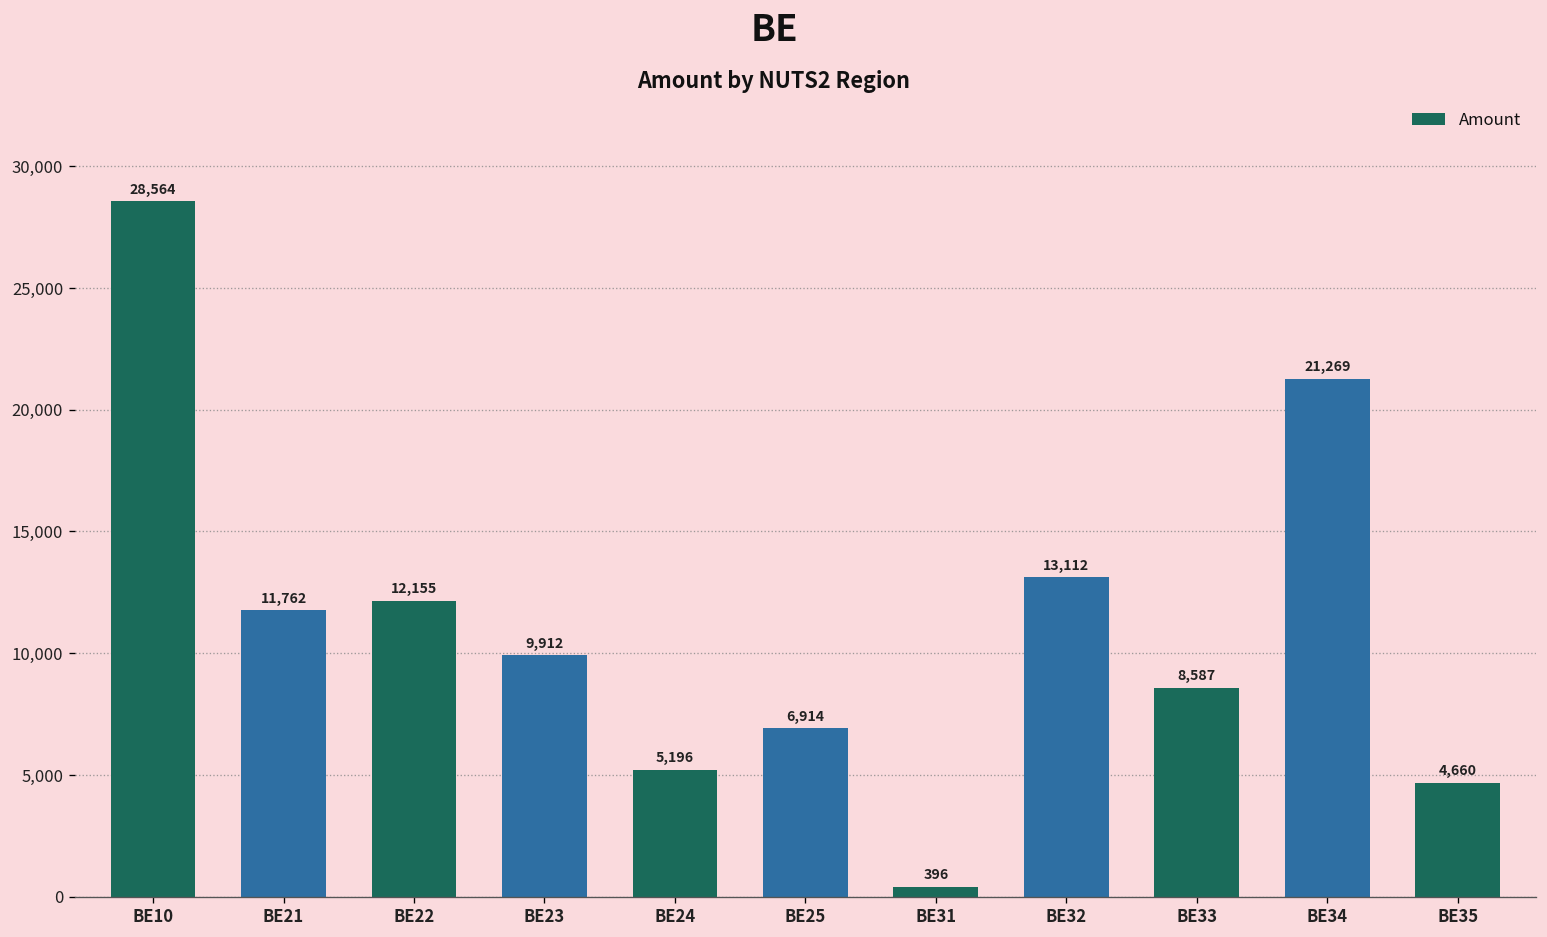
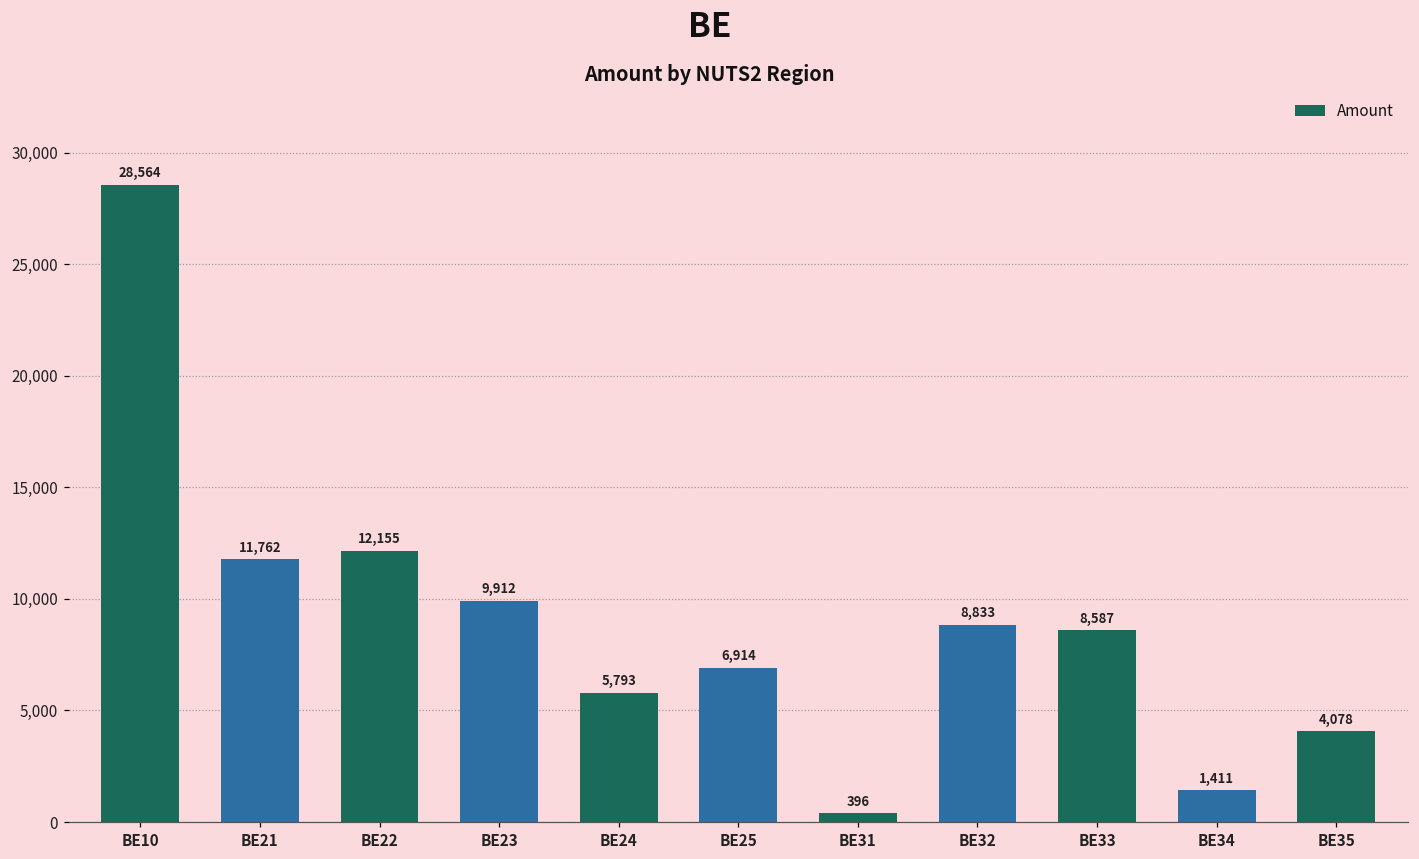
  {
    "BE10": "28,564",
    "BE21": "11,762",
    "BE22": "12,155",
    "BE23": "9,912",
-   "BE24": "5,196",
+   "BE24": "5,793",
    "BE25": "6,914",
    "BE31": "396",
-   "BE32": "13,112",
+   "BE32": "8,833",
    "BE33": "8,587",
-   "BE34": "21,269",
-   "BE35": "4,660"
+   "BE34": "1,411",
+   "BE35": "4,078"
  }
